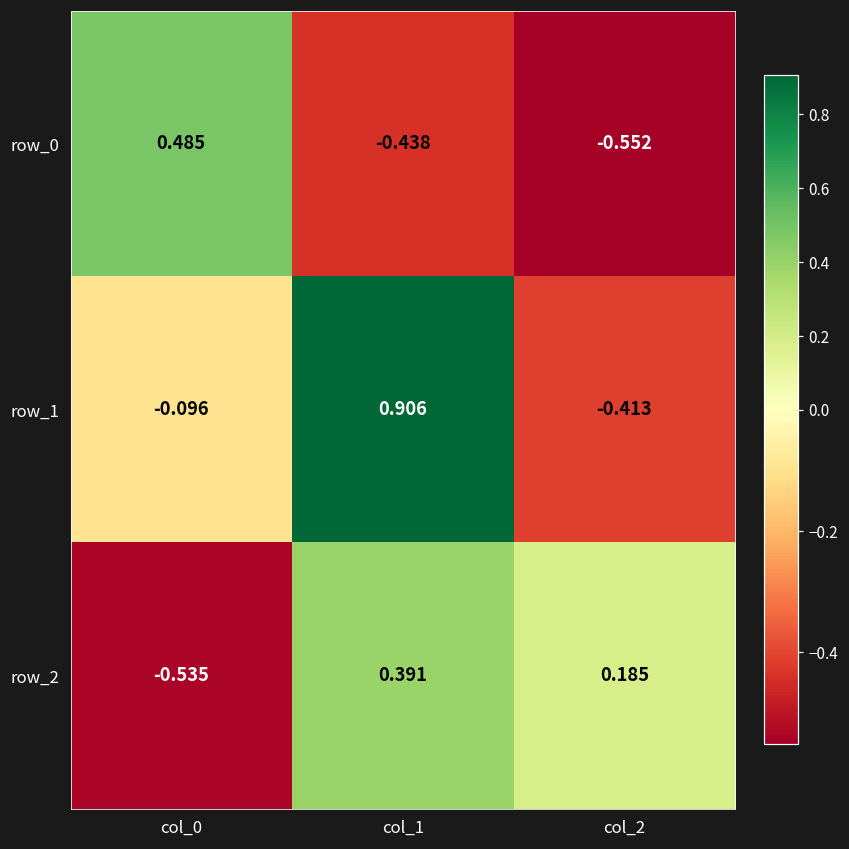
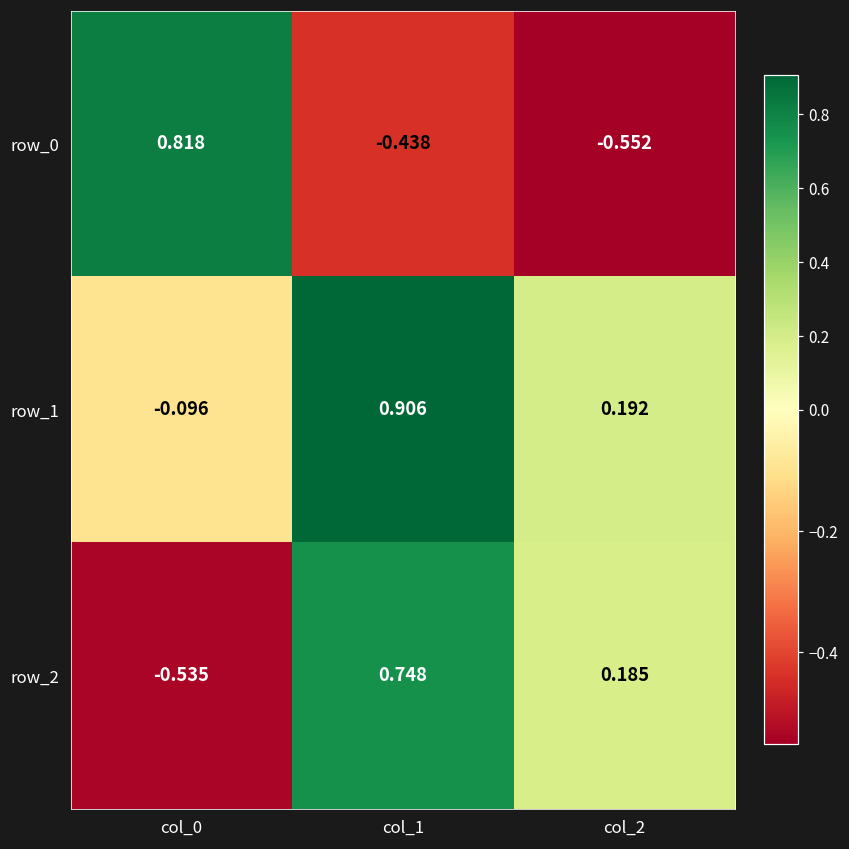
  {
    "row_0": {
-     "col_0": 0.485,
+     "col_0": 0.818,
      "col_1": -0.438,
      "col_2": -0.552
    },
    "row_1": {
      "col_0": -0.096,
      "col_1": 0.906,
-     "col_2": -0.413
+     "col_2": 0.192
    },
    "row_2": {
      "col_0": -0.535,
-     "col_1": 0.391,
+     "col_1": 0.748,
      "col_2": 0.185
    }
  }
